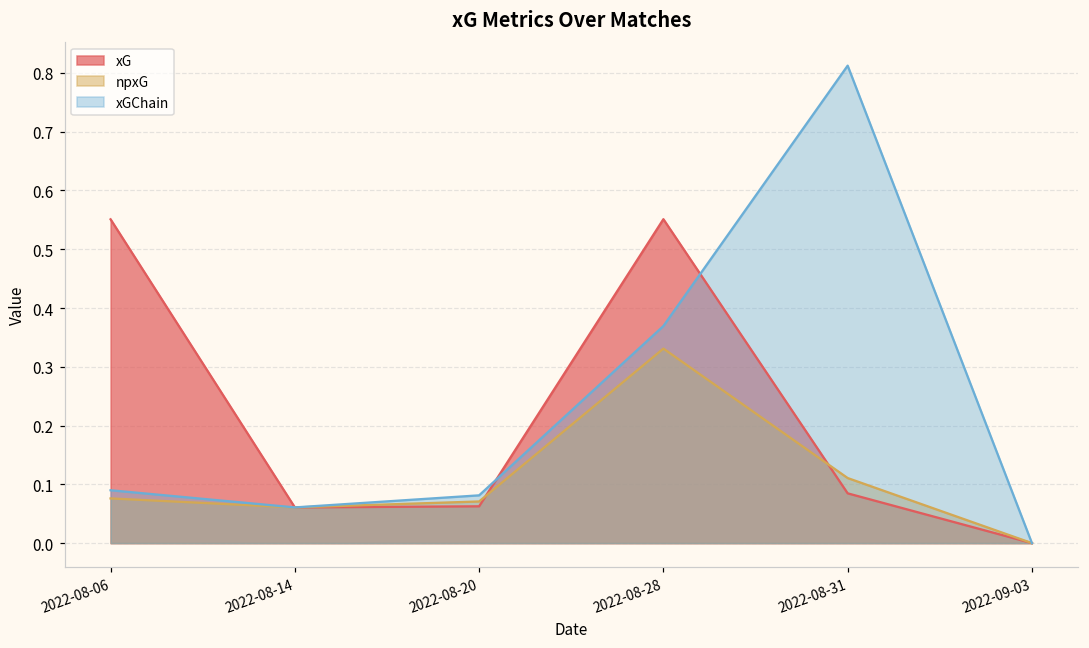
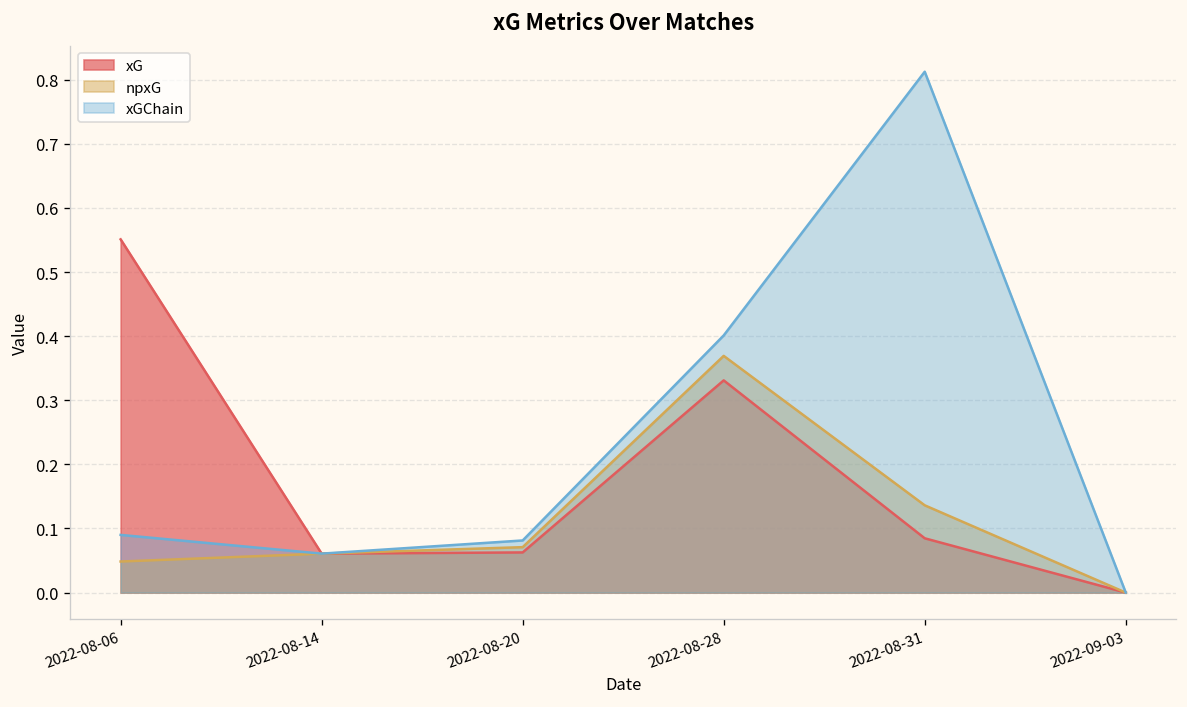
  {
    "xG": {
      "2022-08-06": 0.55,
      "2022-08-20": 0.06,
-     "2022-08-28": 0.55,
+     "2022-08-28": 0.33,
      "2022-08-31": 0.08
    },
    "npxG": {
-     "2022-08-06": 0.08,
+     "2022-08-06": 0.05,
      "2022-08-20": 0.07,
-     "2022-08-28": 0.33,
-     "2022-08-31": 0.11
+     "2022-08-28": 0.37,
+     "2022-08-31": 0.14
    },
    "xGChain": {
      "2022-08-06": 0.09,
      "2022-08-20": 0.08,
-     "2022-08-28": 0.37,
+     "2022-08-28": 0.40,
      "2022-08-31": 0.81
    }
  }
